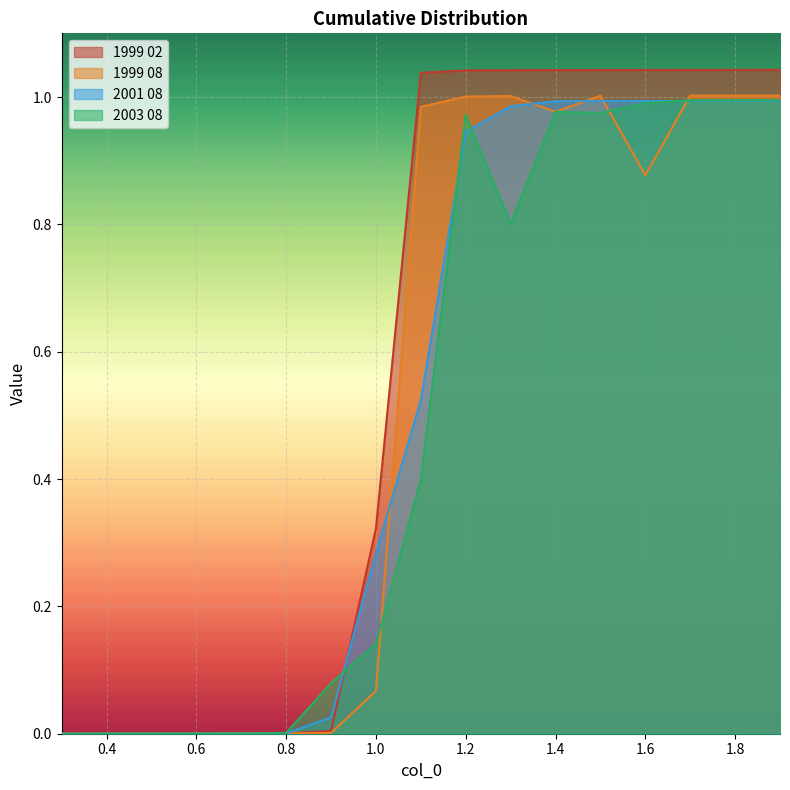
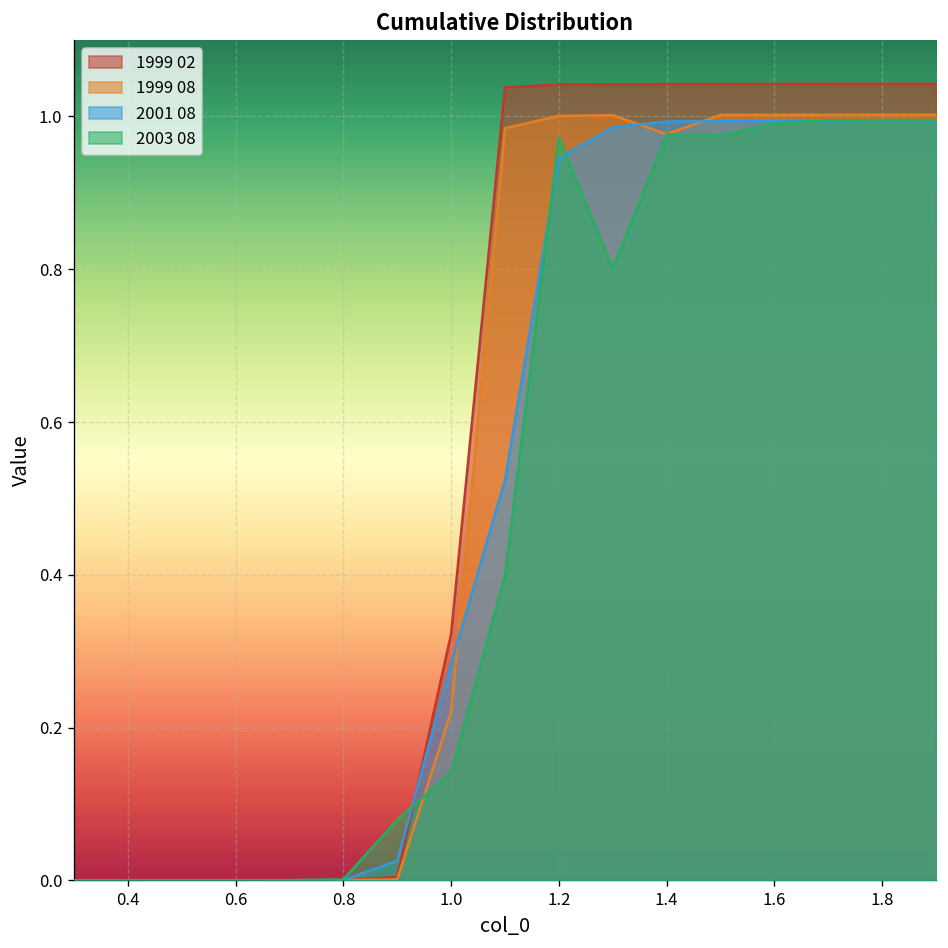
  {
    "1999 02": {
      "1.0": 0.32,
      "1.2": 1.04,
      "1.4": 1.04,
      "1.6": 1.04,
      "1.8": 1.04
    },
    "1999 08": {
-     "1.0": 0.07,
+     "1.0": 0.22,
      "1.2": 1.00,
-     "1.6": 0.88,
+     "1.6": 1.00,
      "1.8": 1.00
    },
    "2001 08": {
      "1.0": 0.28,
      "1.2": 0.95,
      "1.4": 0.99
    },
    "2003 08": {
      "1.0": 0.14,
      "1.2": 0.97
    }
  }
